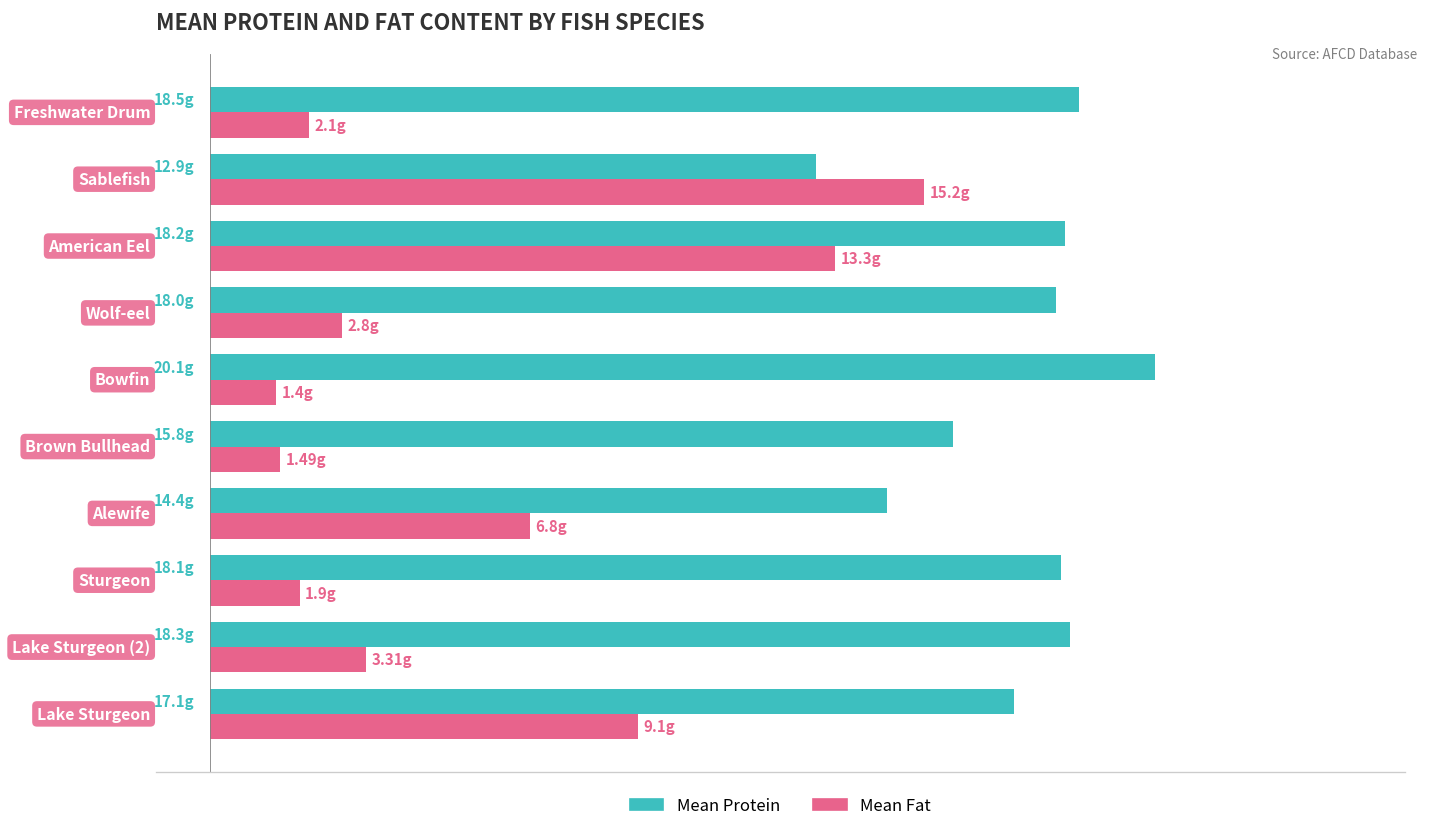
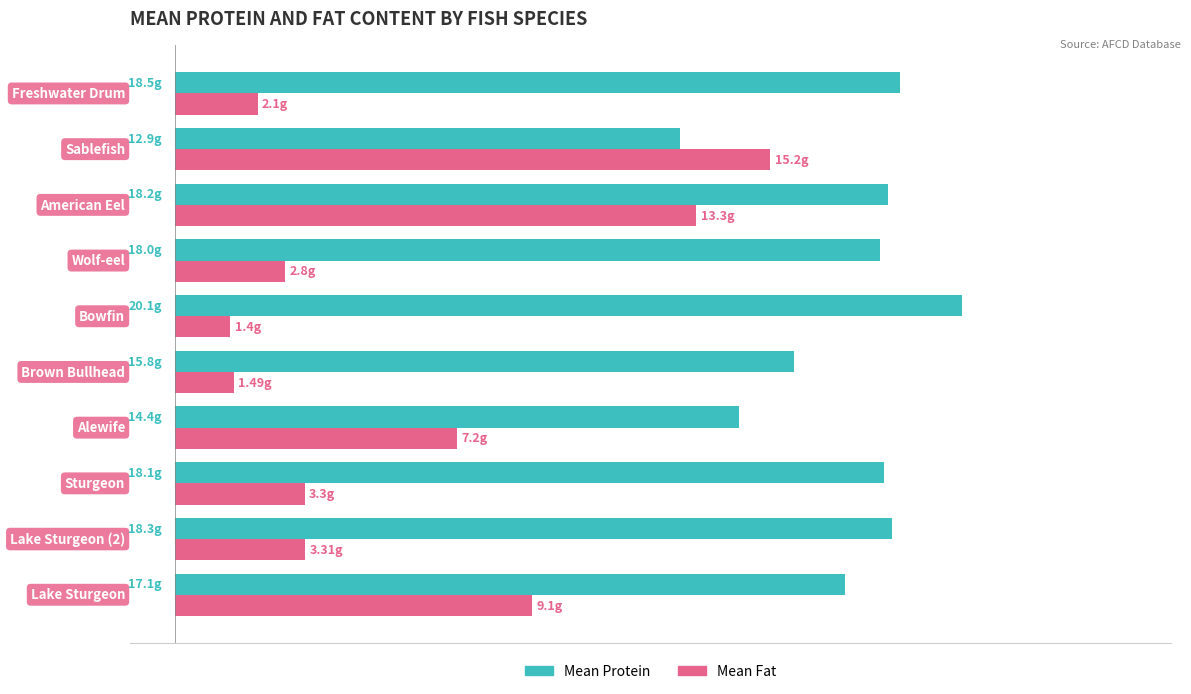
  {
    "Mean Fat": {
-     "Alewife": "6.8g",
-     "Sturgeon": "1.9g"
+     "Alewife": "7.2g",
+     "Sturgeon": "3.3g"
    }
  }
